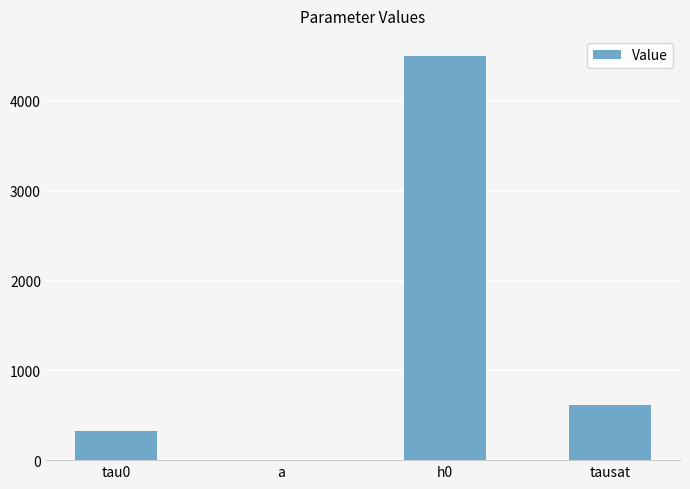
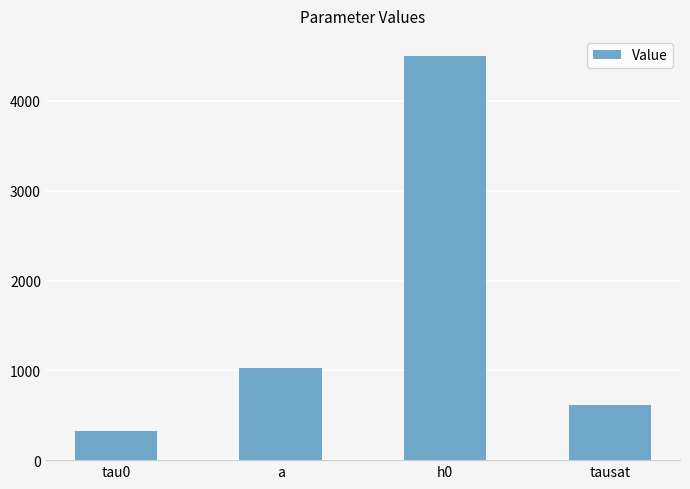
  {
    "tau0": 300,
-   "a": 0,
+   "a": 1000,
    "h0": 4500,
    "tausat": 600
  }
